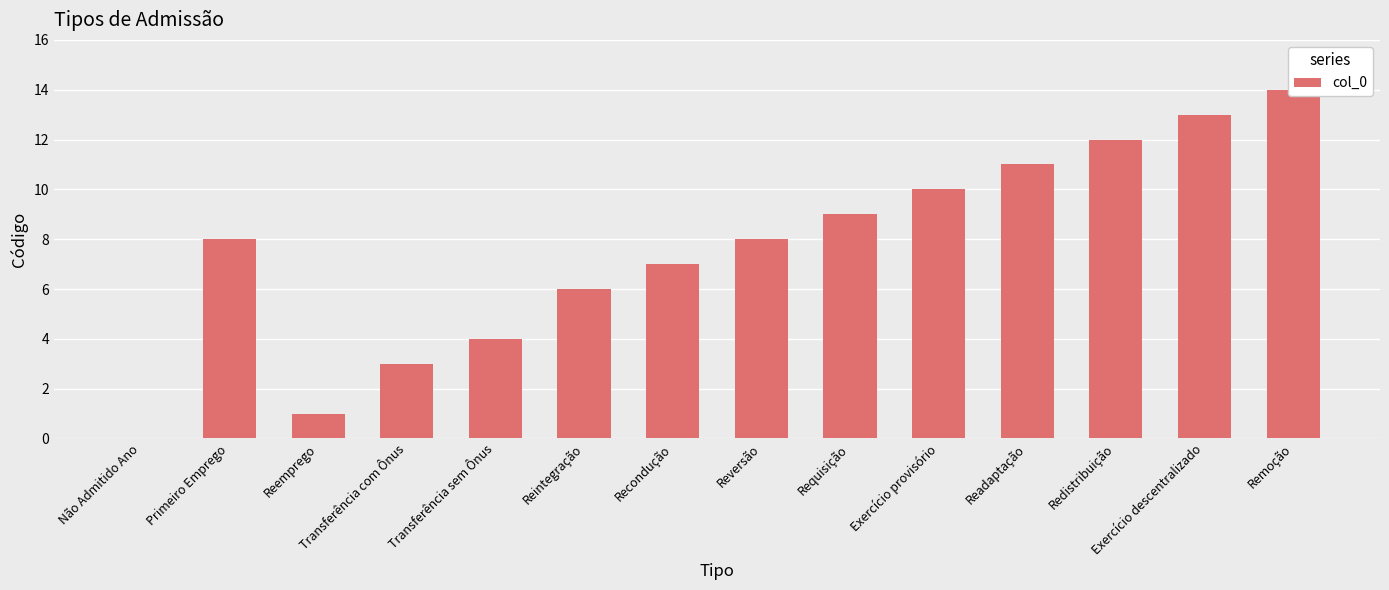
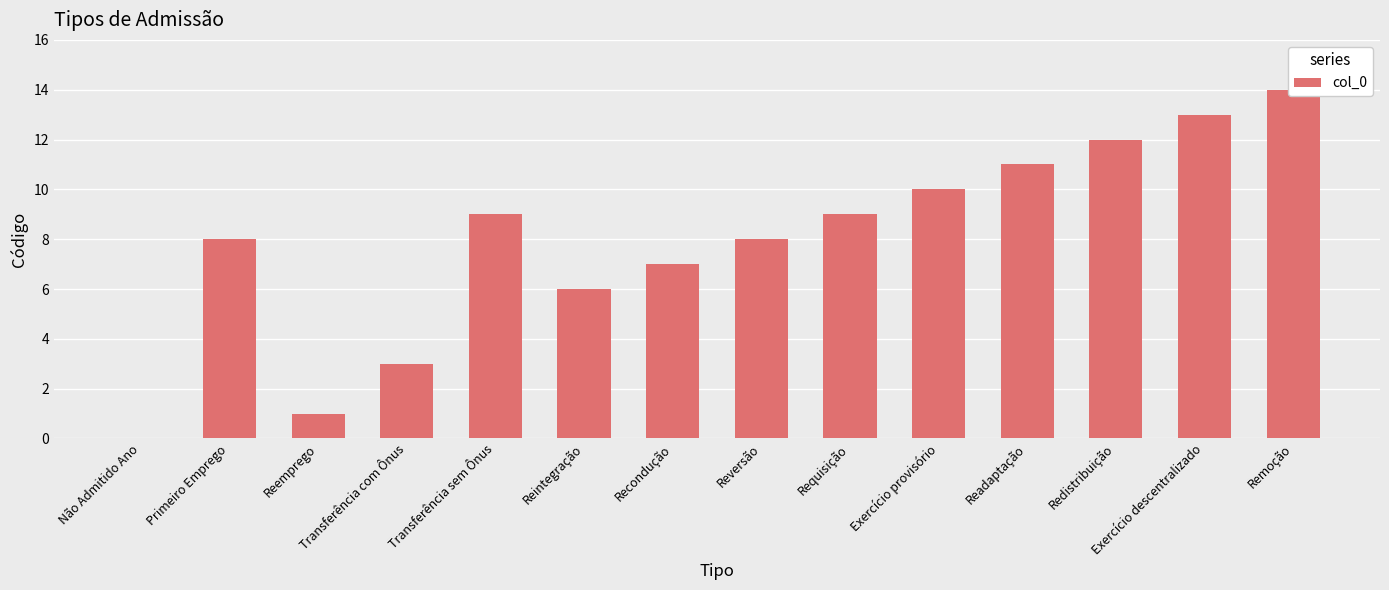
  {
    "Não Admitido Ano": 0,
    "Primeiro Emprego": 8,
    "Reemprego": 1,
    "Transferência com Ônus": 3,
-   "Transferência sem Ônus": 4,
+   "Transferência sem Ônus": 9,
    "Reintegração": 6,
    "Recondução": 7,
    "Reversão": 8,
    "Requisição": 9,
    "Exercício provisório": 10,
    "Readaptação": 11,
    "Redistribuição": 12,
    "Exercício descentralizado": 13
  }
